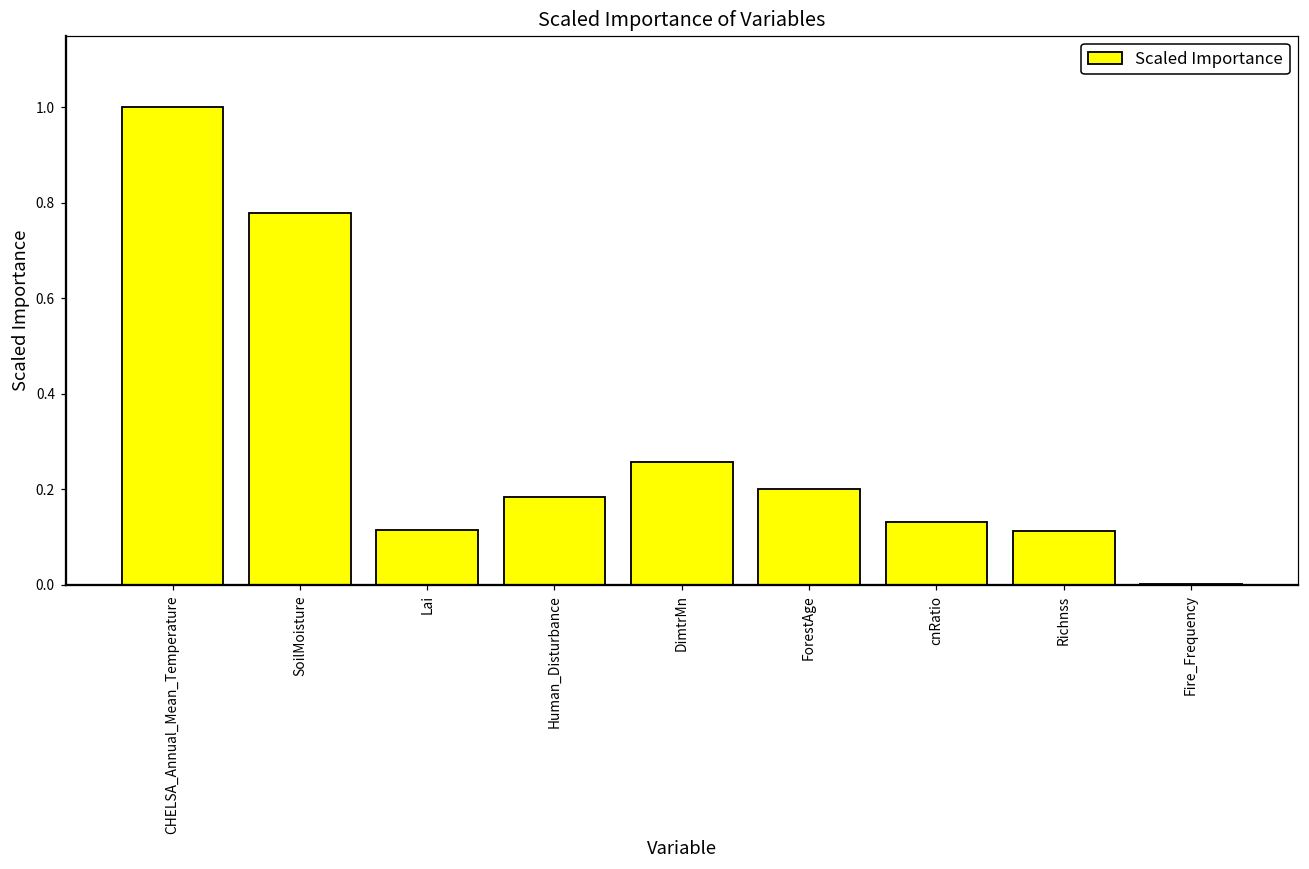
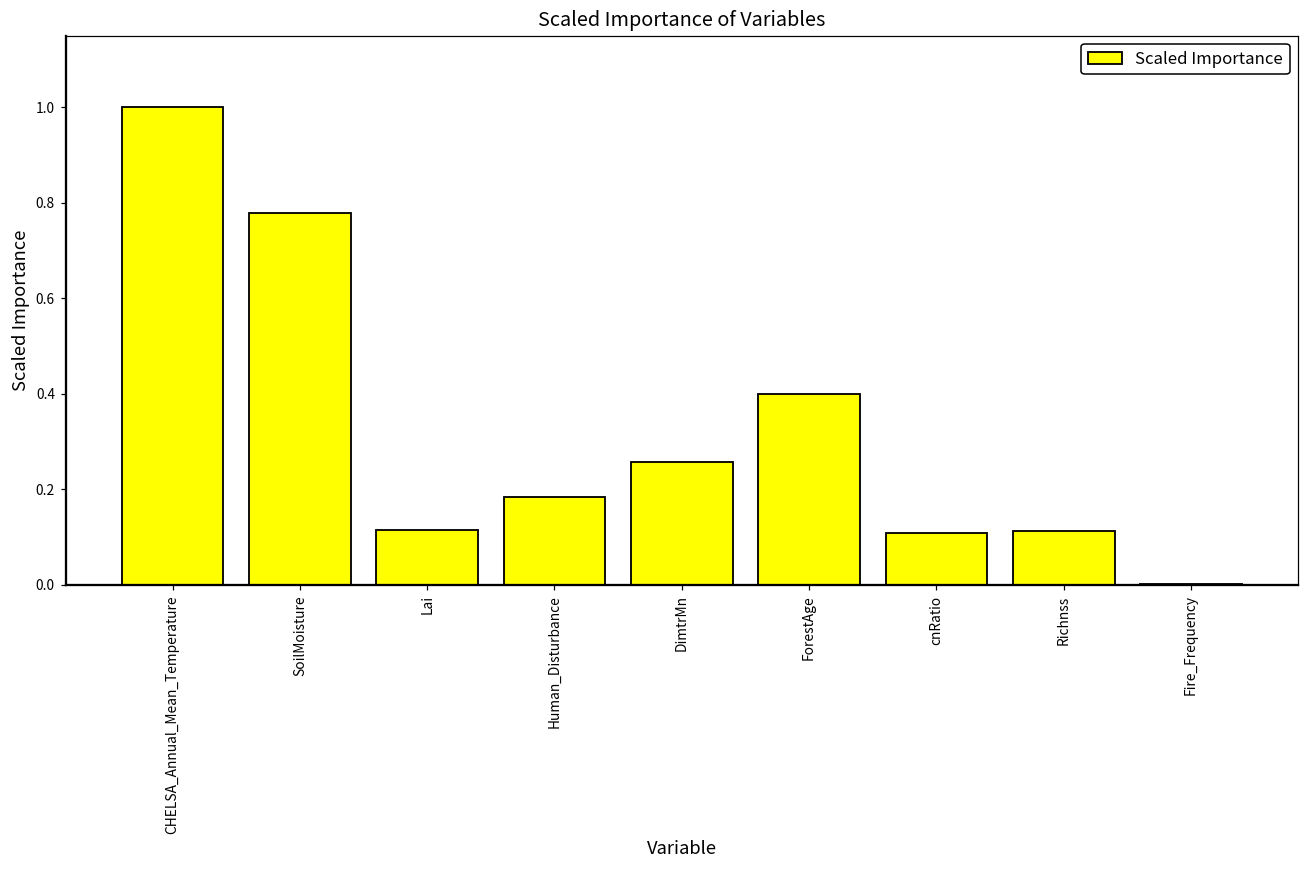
  {
    "CHELSA_Annual_Mean_Temperature": 1.00,
    "SoilMoisture": 0.78,
    "Lai": 0.11,
    "Human_Disturbance": 0.18,
    "DimtrMn": 0.26,
-   "ForestAge": 0.20,
-   "cnRatio": 0.13,
+   "ForestAge": 0.40,
+   "cnRatio": 0.11,
    "Richnss": 0.11
  }
